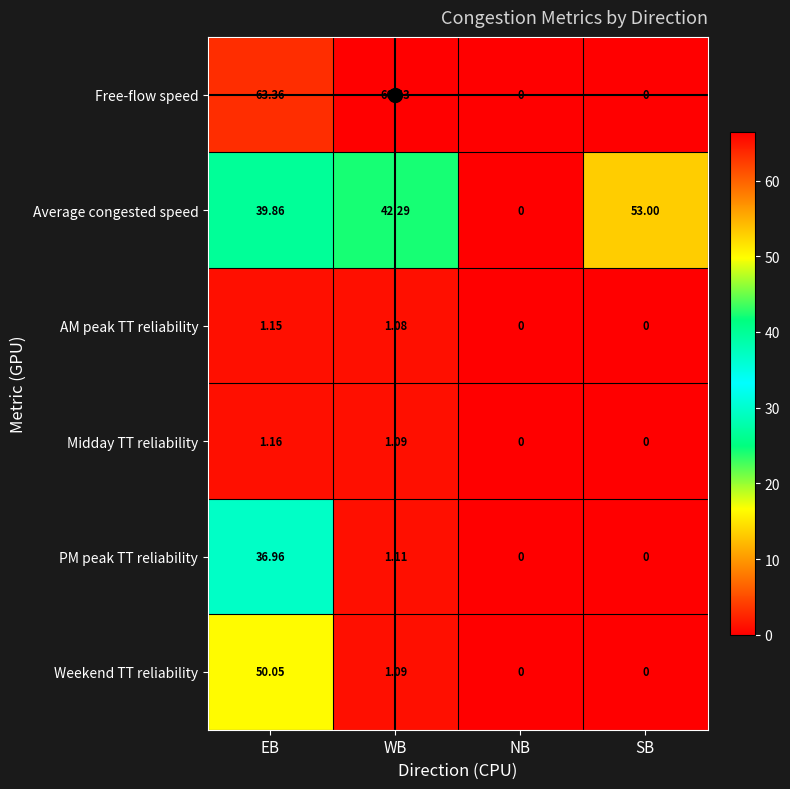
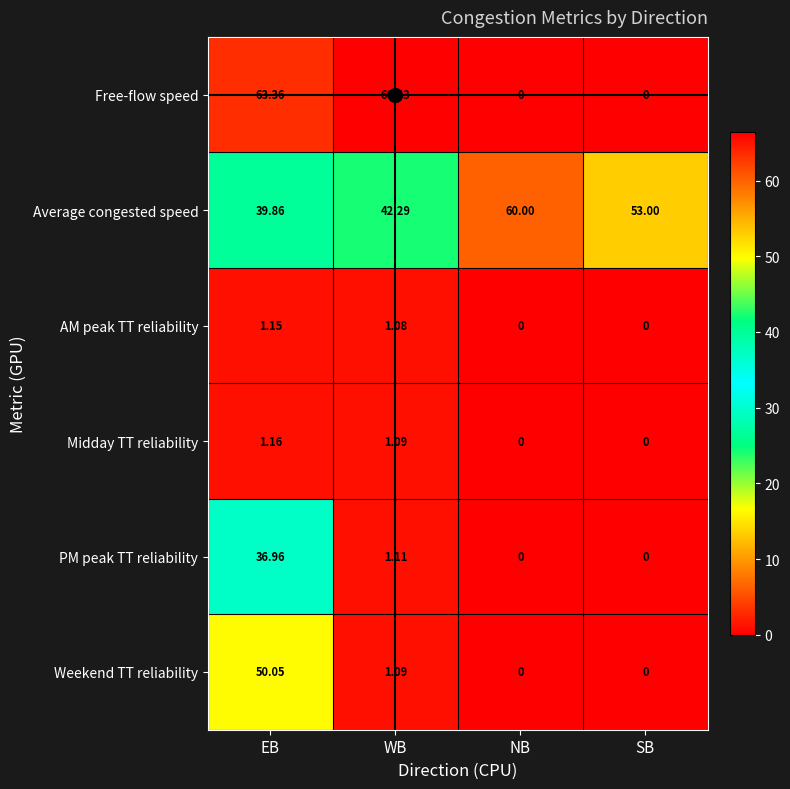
  {
    "Free-flow speed": {
      "EB": 63.36,
      "NB": 0,
      "SB": 0
    },
    "Average congested speed": {
      "EB": 39.86,
      "WB": 42.29,
-     "NB": 0,
+     "NB": 60.00,
      "SB": 53.00
    },
    "AM peak TT reliability": {
      "EB": 1.15,
      "WB": 1.08,
      "NB": 0,
      "SB": 0
    },
    "Midday TT reliability": {
      "EB": 1.16,
      "WB": 1.09,
      "NB": 0,
      "SB": 0
    },
    "PM peak TT reliability": {
      "EB": 36.96,
      "WB": 1.11,
      "NB": 0,
      "SB": 0
    },
    "Weekend TT reliability": {
      "EB": 50.05,
      "WB": 1.09,
      "NB": 0,
      "SB": 0
    }
  }
